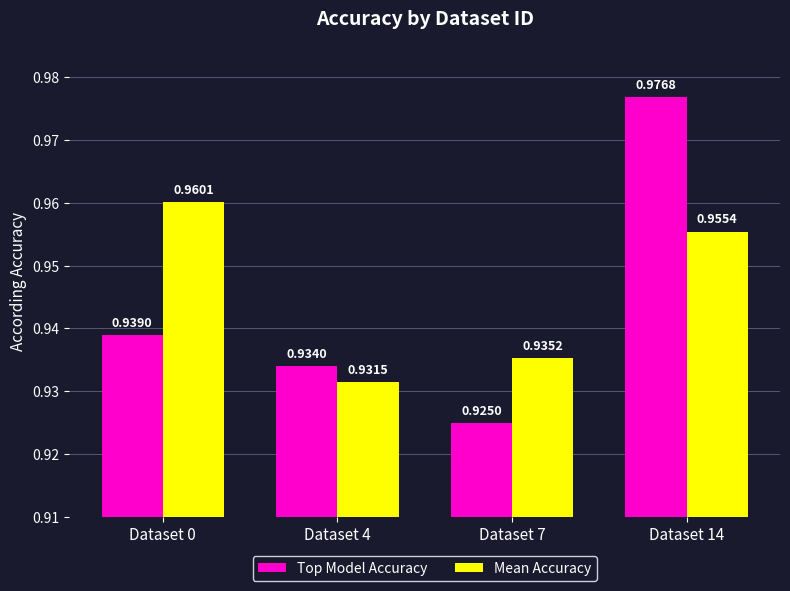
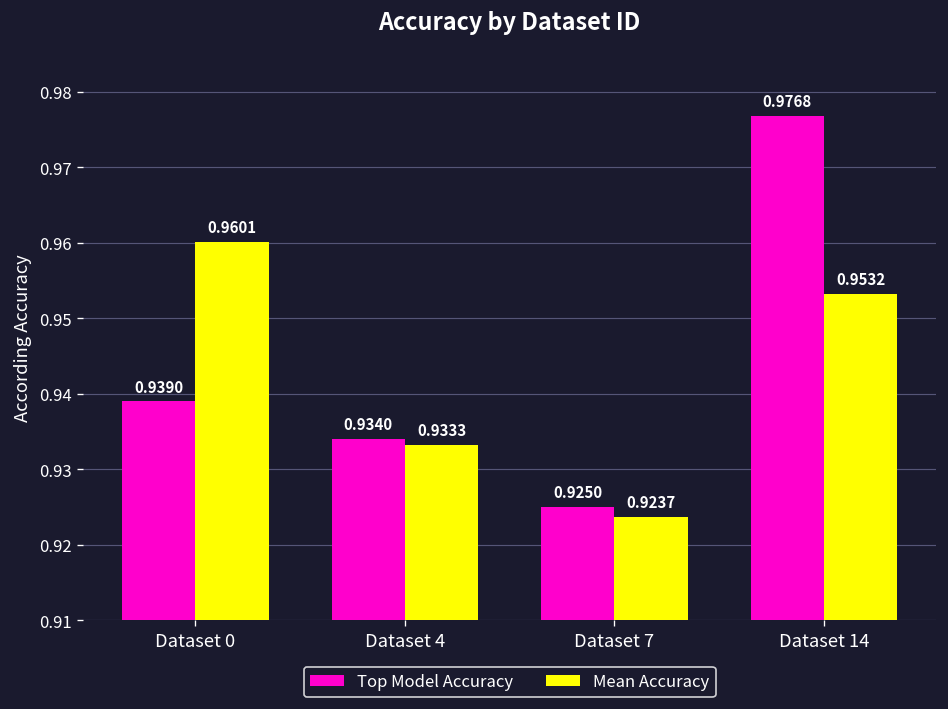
  {
    "Top Model Accuracy": {
      "Dataset 0": 0.9390,
      "Dataset 4": 0.9340,
      "Dataset 7": 0.9250,
      "Dataset 14": 0.9768
    },
    "Mean Accuracy": {
      "Dataset 0": 0.9601,
-     "Dataset 4": 0.9315,
-     "Dataset 7": 0.9352,
-     "Dataset 14": 0.9554
+     "Dataset 4": 0.9333,
+     "Dataset 7": 0.9237,
+     "Dataset 14": 0.9532
    }
  }
